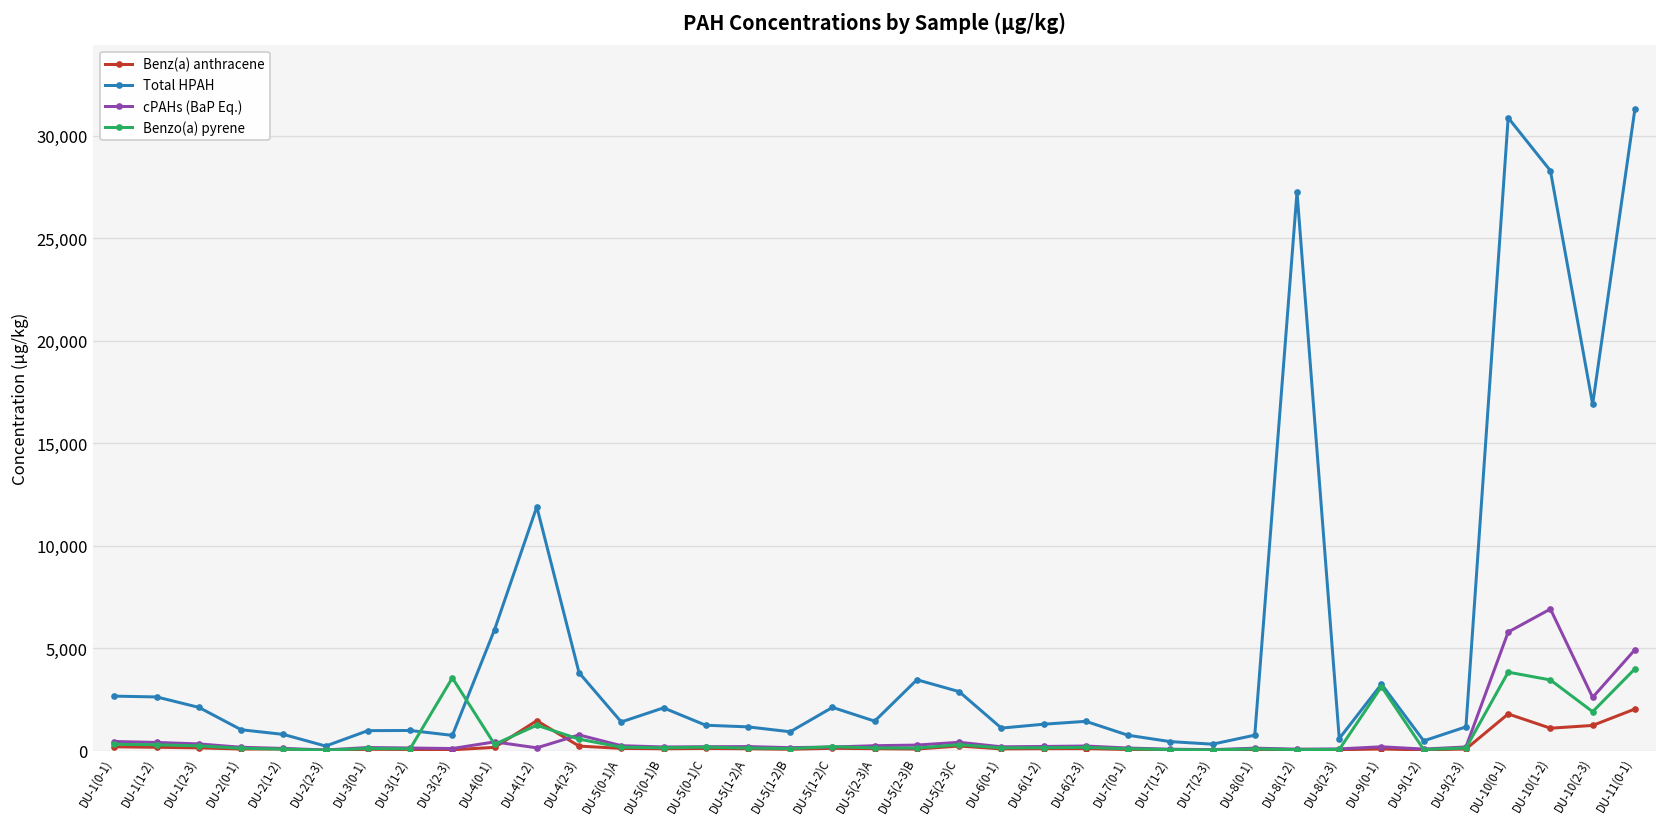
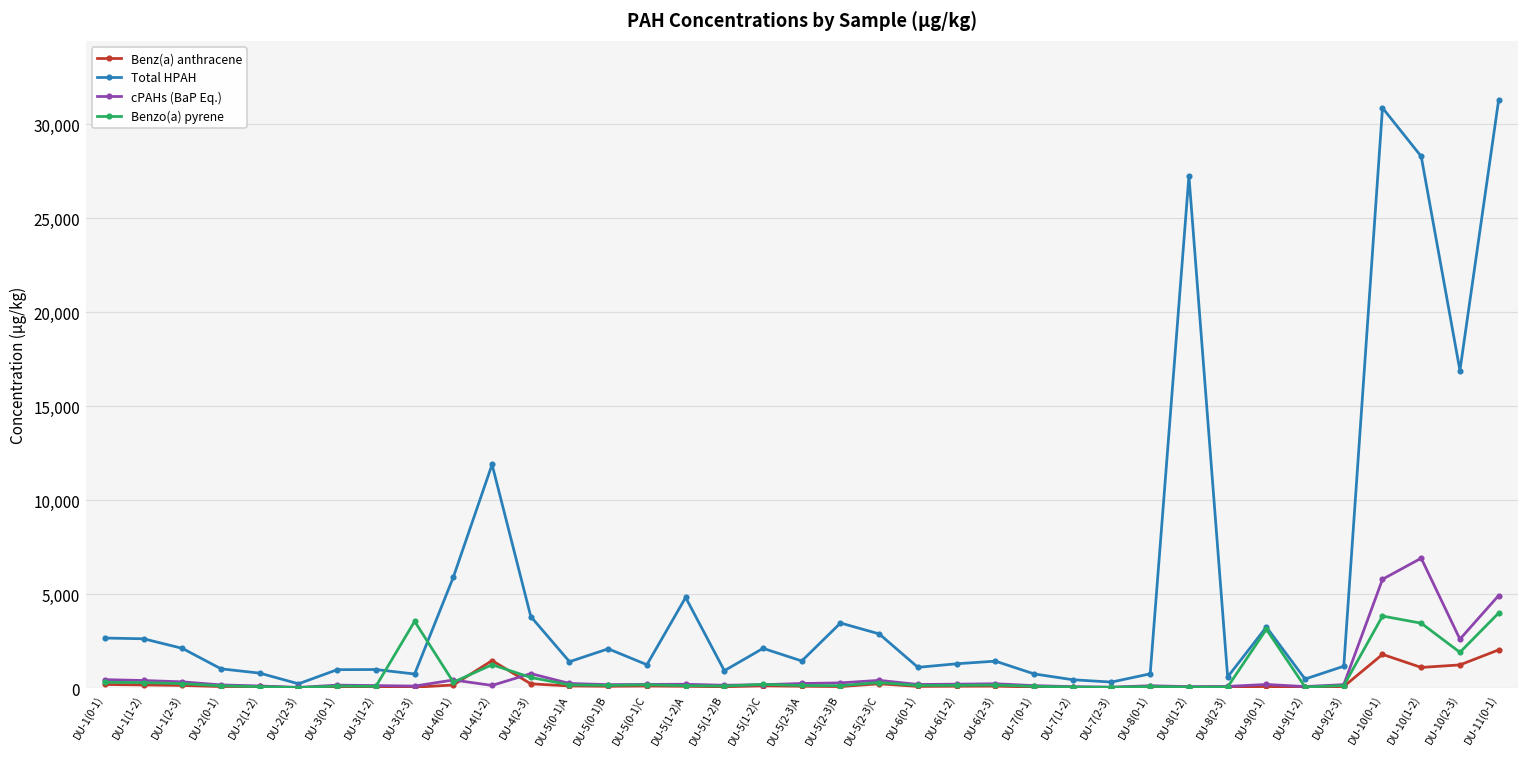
  {
    "Benz(a) anthracene": {
      "DU-4(1-2)": "1,500",
      "DU-4(2-3)": "200",
      "DU-10(0-1)": "1,800",
      "DU-10(1-2)": "1,100",
      "DU-10(2-3)": "1,200",
      "DU-11(0-1)": "2,000"
    },
    "Total HPAH": {
      "DU-1(0-1)": "2,700",
      "DU-1(1-2)": "2,600",
      "DU-1(2-3)": "2,100",
      "DU-2(0-1)": "1,000",
      "DU-2(1-2)": "800",
      "DU-2(2-3)": "200",
      "DU-3(0-1)": "1,000",
      "DU-3(1-2)": "1,000",
      "DU-3(2-3)": "700",
      "DU-4(0-1)": "5,900",
      "DU-4(1-2)": "11,900",
      "DU-4(2-3)": "3,800",
      "DU-5(0-1)A": "1,400",
      "DU-5(0-1)B": "2,100",
      "DU-5(0-1)C": "1,200",
-     "DU-5(1-2)A": "1,200",
+     "DU-5(1-2)A": "4,800",
      "DU-5(1-2)B": "900",
      "DU-5(1-2)C": "2,100",
      "DU-5(2-3)A": "1,400",
      "DU-5(2-3)B": "3,500",
      "DU-5(2-3)C": "2,900",
      "DU-6(0-1)": "1,100",
      "DU-6(1-2)": "1,300",
      "DU-6(2-3)": "1,400",
      "DU-7(0-1)": "800",
      "DU-7(1-2)": "400",
      "DU-7(2-3)": "300",
      "DU-8(0-1)": "800",
      "DU-8(1-2)": "27,300",
      "DU-8(2-3)": "600",
      "DU-9(1-2)": "500",
      "DU-9(2-3)": "1,200",
      "DU-10(0-1)": "30,900",
      "DU-10(1-2)": "28,300",
      "DU-10(2-3)": "16,900",
      "DU-11(0-1)": "31,300"
    },
    "cPAHs (BaP Eq.)": {
      "DU-4(1-2)": "100",
      "DU-4(2-3)": "800",
      "DU-10(0-1)": "5,800",
      "DU-10(1-2)": "6,900",
      "DU-10(2-3)": "2,600",
      "DU-11(0-1)": "4,900"
    },
    "Benzo(a) pyrene": {
      "DU-3(2-3)": "3,600",
      "DU-4(1-2)": "1,200",
      "DU-4(2-3)": "600",
      "DU-10(0-1)": "3,800",
      "DU-10(1-2)": "3,500",
      "DU-10(2-3)": "1,900",
      "DU-11(0-1)": "4,000"
    }
  }
